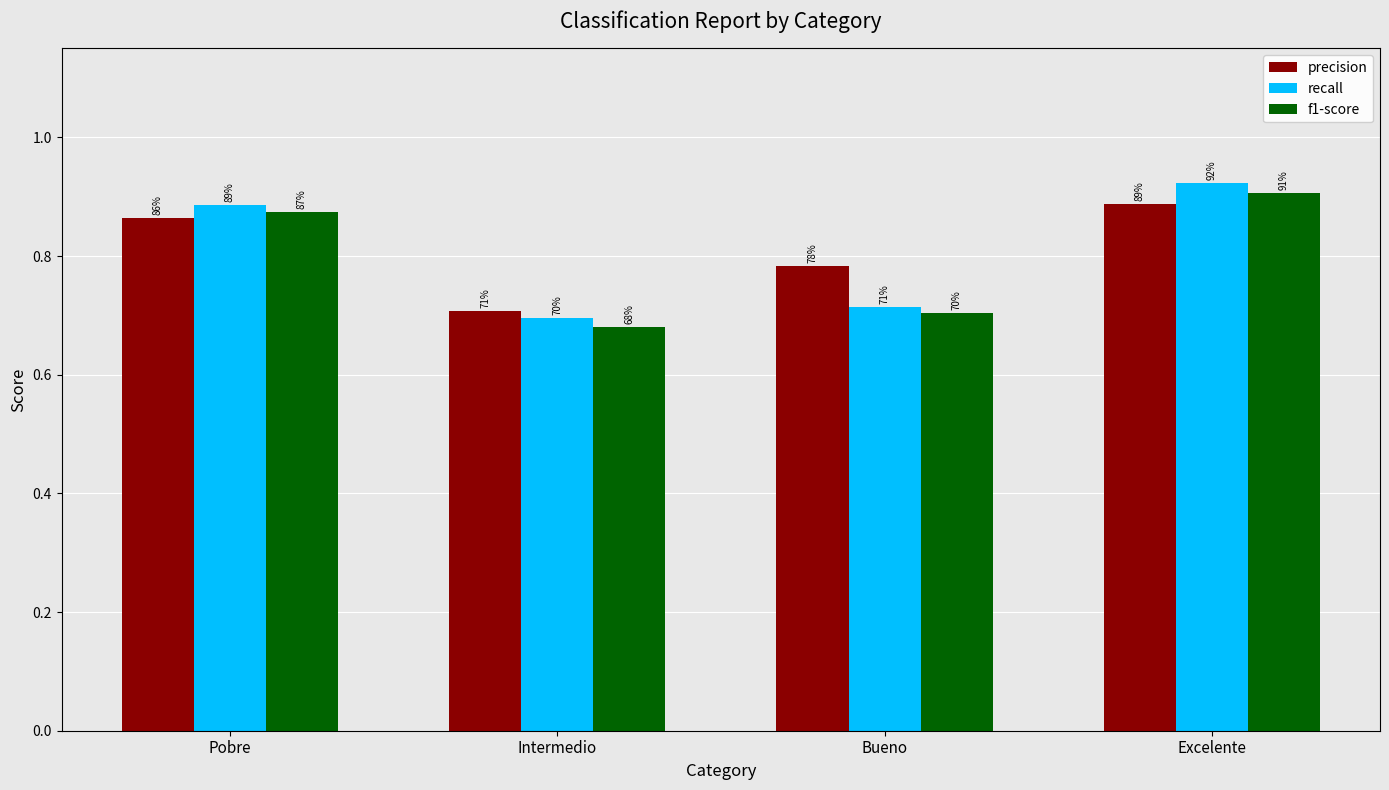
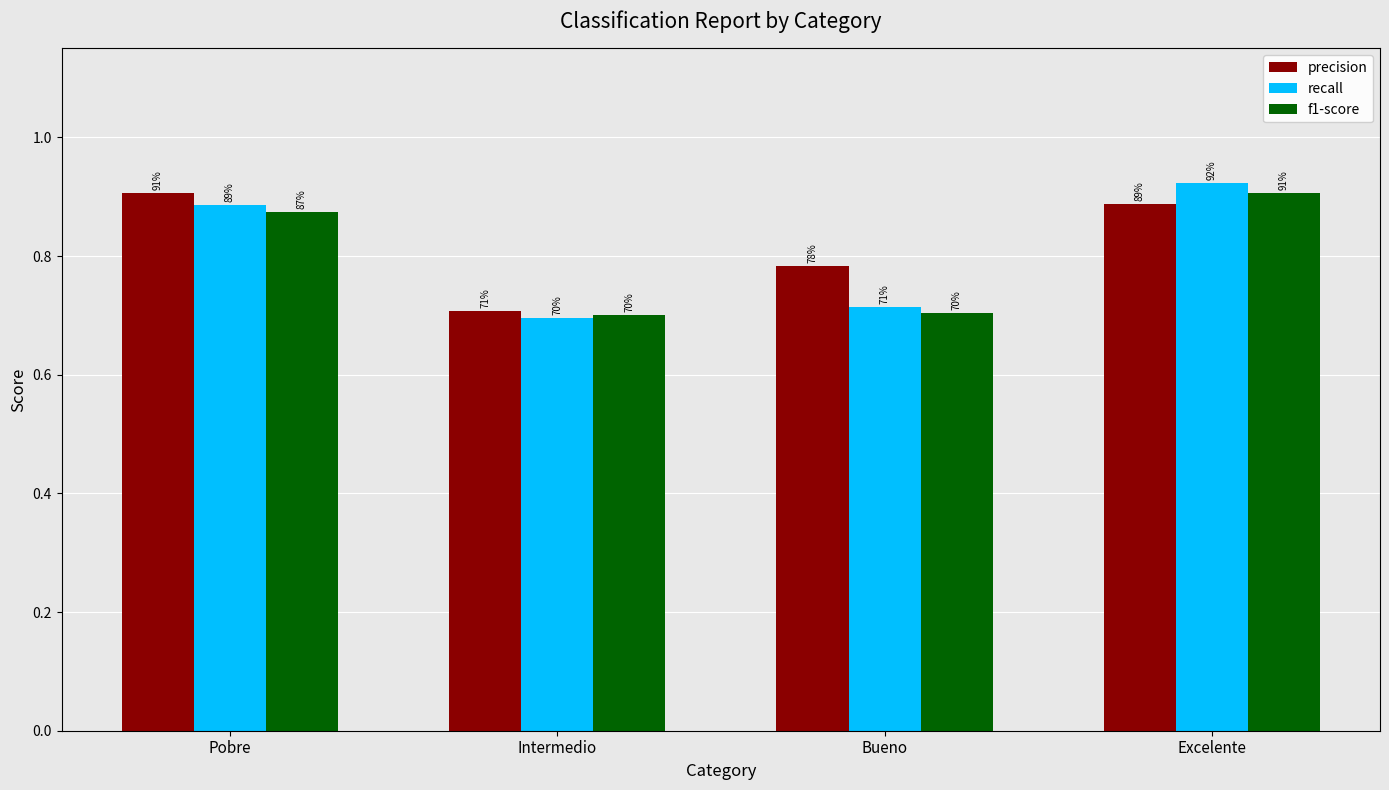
  {
    "precision": {
-     "Pobre": "86%",
+     "Pobre": "91%",
      "Intermedio": "71%",
      "Bueno": "78%",
      "Excelente": "89%"
    },
    "recall": {
      "Pobre": "89%",
      "Intermedio": "70%",
      "Bueno": "71%",
      "Excelente": "92%"
    },
    "f1-score": {
      "Pobre": "87%",
-     "Intermedio": "68%",
+     "Intermedio": "70%",
      "Bueno": "70%",
      "Excelente": "91%"
    }
  }
